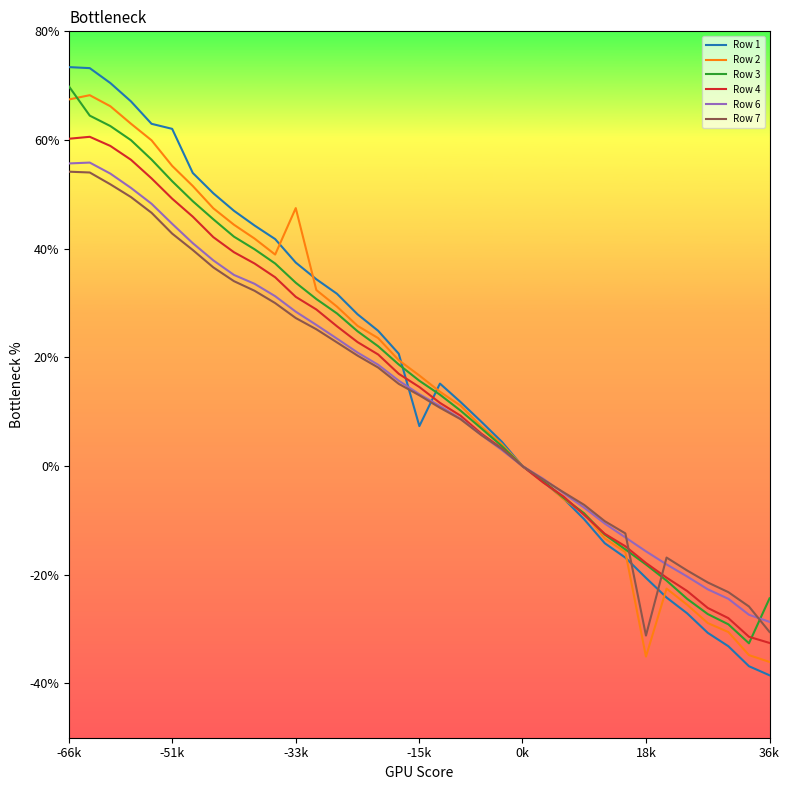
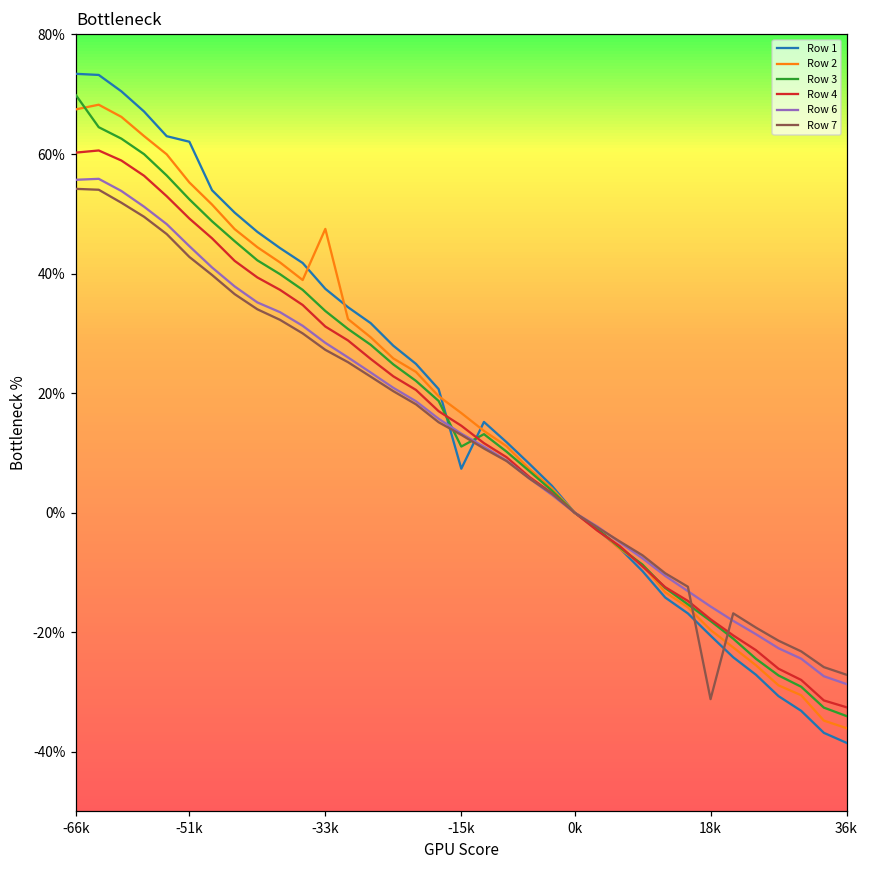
  {
    "Row 1": {
      "-66k": "73%",
      "-51k": "62%",
      "-33k": "37%",
      "-15k": "7%",
      "18k": "-21%",
      "36k": "-39%"
    },
    "Row 2": {
      "-66k": "67%",
      "-51k": "55%",
      "-33k": "47%",
      "-15k": "17%",
-     "18k": "-35%",
+     "18k": "-20%",
      "36k": "-36%"
    },
    "Row 3": {
      "-66k": "70%",
      "-51k": "52%",
      "-33k": "34%",
-     "-15k": "16%",
-     "36k": "-24%"
+     "-15k": "11%",
+     "36k": "-34%"
    },
    "Row 4": {
      "-66k": "60%",
      "-51k": "49%",
      "-33k": "31%",
      "-15k": "15%",
      "36k": "-33%"
    },
    "Row 6": {
      "-66k": "56%",
      "-51k": "45%",
      "-33k": "28%",
      "18k": "-16%",
      "36k": "-29%"
    },
    "Row 7": {
      "-66k": "54%",
      "-51k": "43%",
      "-33k": "27%",
      "18k": "-31%",
-     "36k": "-31%"
+     "36k": "-27%"
    }
  }
